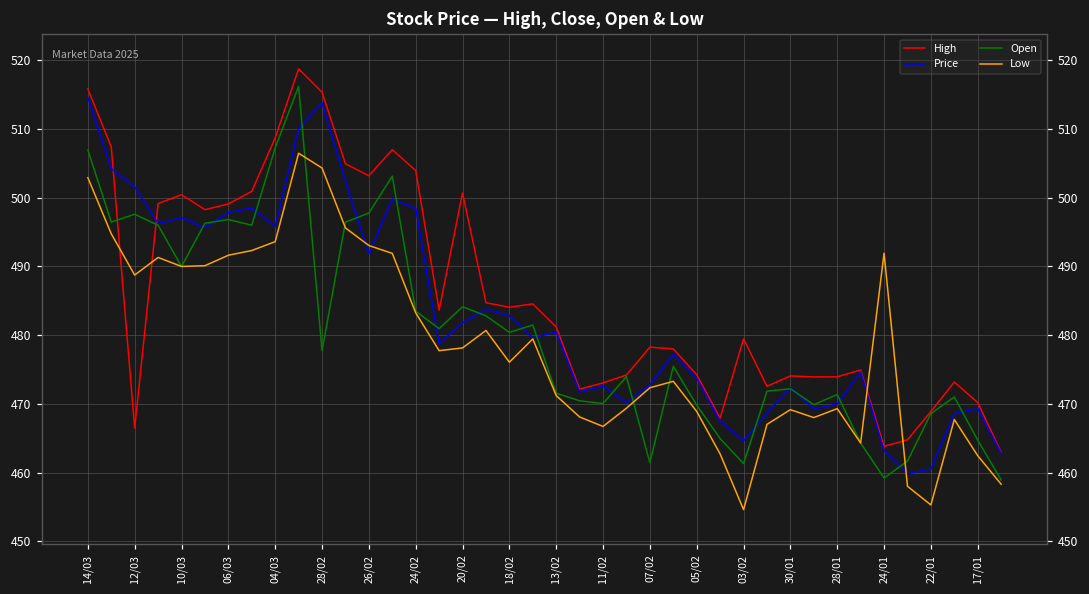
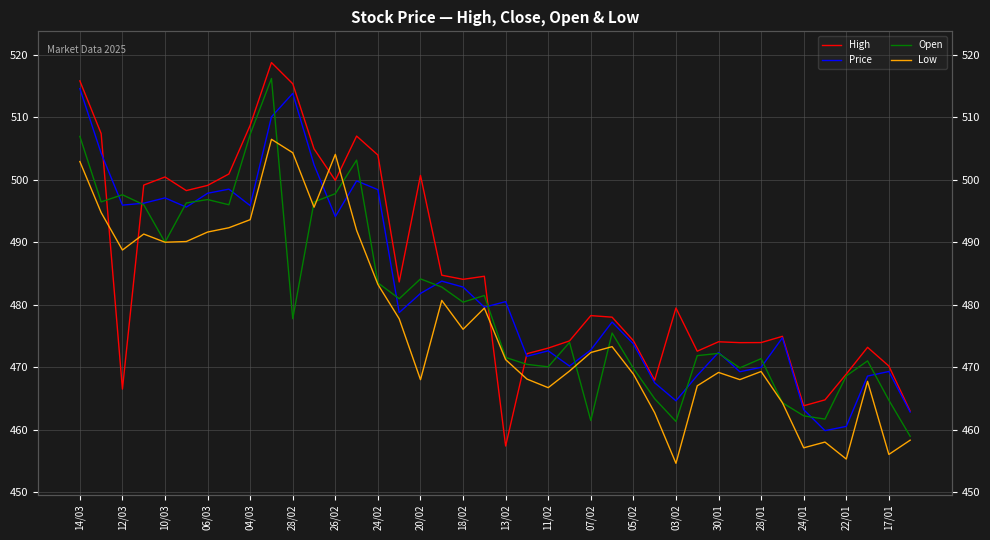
  {
    "High": {
      "14/03": 516,
      "12/03": 466,
      "10/03": 500,
      "06/03": 499,
      "04/03": 509,
      "28/02": 515,
-     "26/02": 503,
+     "26/02": 500,
      "24/02": 504,
      "20/02": 501,
      "18/02": 484,
-     "13/02": 481,
+     "13/02": 457,
      "11/02": 473,
      "07/02": 478,
      "05/02": 474,
      "03/02": 479,
      "30/01": 474,
      "28/01": 474,
      "24/01": 464,
      "17/01": 470
    },
    "Price": {
      "14/03": 515,
-     "12/03": 502,
+     "12/03": 496,
      "10/03": 497,
      "06/03": 498,
      "04/03": 496,
      "28/02": 514,
-     "26/02": 492,
+     "26/02": 494,
      "24/02": 498,
      "20/02": 482,
      "18/02": 483,
      "13/02": 480,
      "11/02": 473,
      "05/02": 474,
      "03/02": 465,
      "28/01": 470,
      "24/01": 463,
      "22/01": 461,
      "17/01": 469
    },
    "Open": {
      "14/03": 507,
      "12/03": 498,
      "06/03": 497,
      "04/03": 507,
      "28/02": 478,
      "26/02": 498,
      "20/02": 484,
      "18/02": 480,
      "11/02": 470,
      "07/02": 461,
      "05/02": 470,
      "03/02": 461,
      "28/01": 471,
-     "24/01": 459,
+     "24/01": 462,
      "17/01": 465
    },
    "Low": {
      "14/03": 503,
      "12/03": 489,
      "06/03": 492,
      "04/03": 494,
      "28/02": 504,
-     "26/02": 493,
-     "20/02": 478,
+     "26/02": 504,
+     "20/02": 468,
      "18/02": 476,
      "11/02": 467,
      "05/02": 469,
      "03/02": 455,
      "30/01": 469,
      "28/01": 469,
-     "24/01": 492,
+     "24/01": 457,
      "22/01": 455,
-     "17/01": 462
+     "17/01": 456
    }
  }
